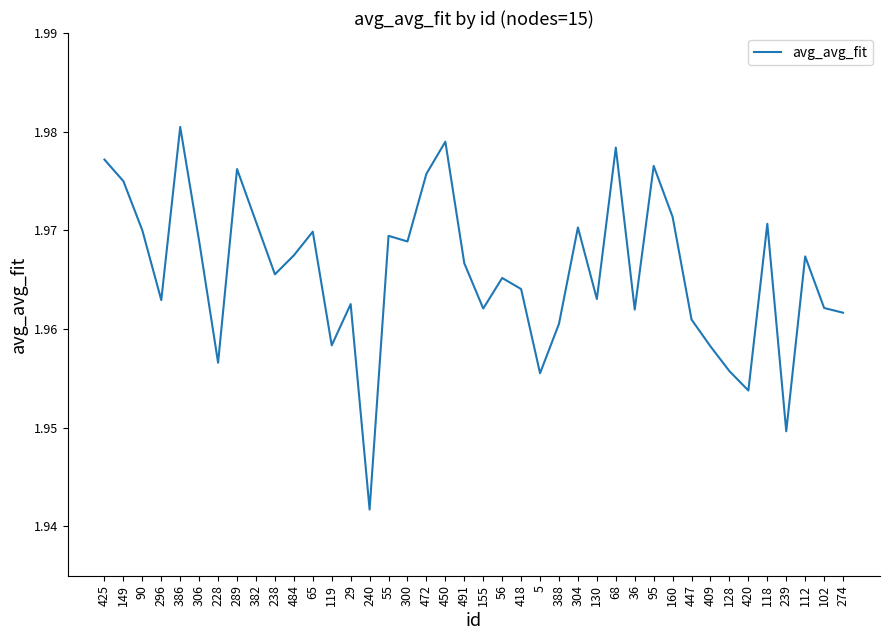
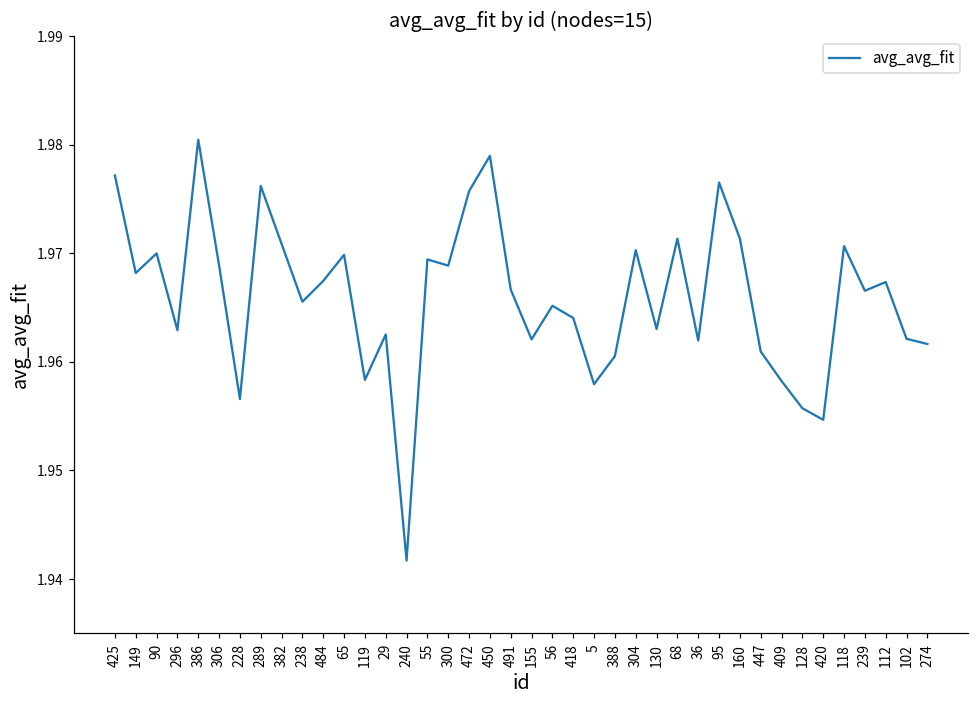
  {
    "425": 1.977,
-   "149": 1.975,
+   "149": 1.968,
    "90": 1.970,
    "296": 1.963,
    "386": 1.980,
    "306": 1.969,
    "228": 1.957,
    "289": 1.976,
    "382": 1.971,
    "238": 1.966,
    "484": 1.967,
    "65": 1.970,
    "119": 1.958,
    "29": 1.963,
    "240": 1.942,
    "55": 1.969,
    "300": 1.969,
    "472": 1.976,
    "450": 1.979,
    "491": 1.967,
    "155": 1.962,
    "56": 1.965,
    "418": 1.964,
-   "5": 1.956,
+   "5": 1.958,
    "388": 1.961,
    "304": 1.970,
    "130": 1.963,
-   "68": 1.978,
+   "68": 1.971,
    "36": 1.962,
    "95": 1.977,
    "160": 1.971,
    "447": 1.961,
    "409": 1.958,
    "128": 1.956,
-   "420": 1.954,
+   "420": 1.955,
    "118": 1.971,
-   "239": 1.950,
+   "239": 1.967,
    "112": 1.967,
    "102": 1.962,
    "274": 1.962
  }
